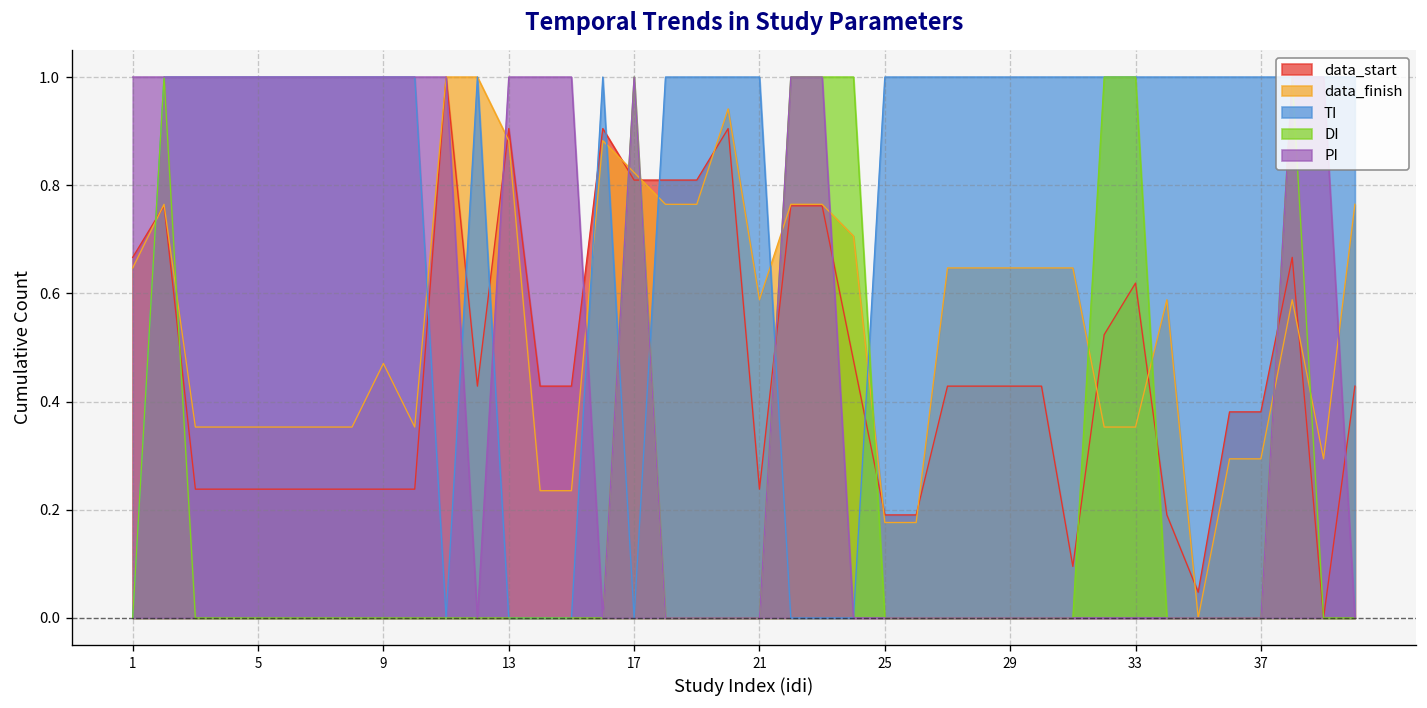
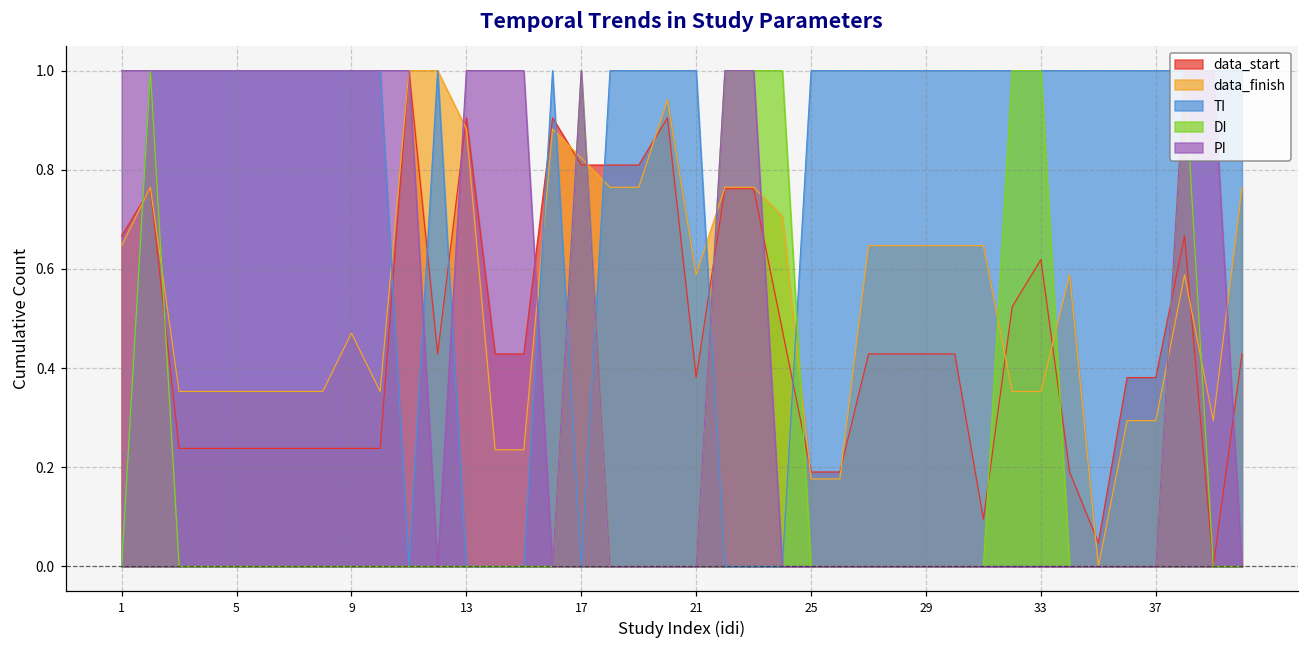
  {
    "data_start": {
      "1": 0.67,
      "5": 0.24,
      "9": 0.24,
      "13": 0.90,
      "17": 0.81,
-     "21": 0.24,
+     "21": 0.38,
      "25": 0.19,
      "29": 0.43,
      "33": 0.62,
      "37": 0.38
    },
    "data_finish": {
      "1": 0.65,
      "5": 0.35,
      "9": 0.47,
      "13": 0.88,
      "17": 0.82,
      "21": 0.59,
      "25": 0.18,
      "29": 0.65,
      "33": 0.35,
      "37": 0.29
    },
    "TI": {
      "17": 0.00,
      "21": 1.00,
      "25": 1.00,
      "29": 1.00,
      "37": 1.00
    },
    "DI": {
      "5": 0.00,
      "9": 0.00
    },
    "PI": {
      "1": 1.00,
      "13": 1.00,
      "33": 0.00
    }
  }
